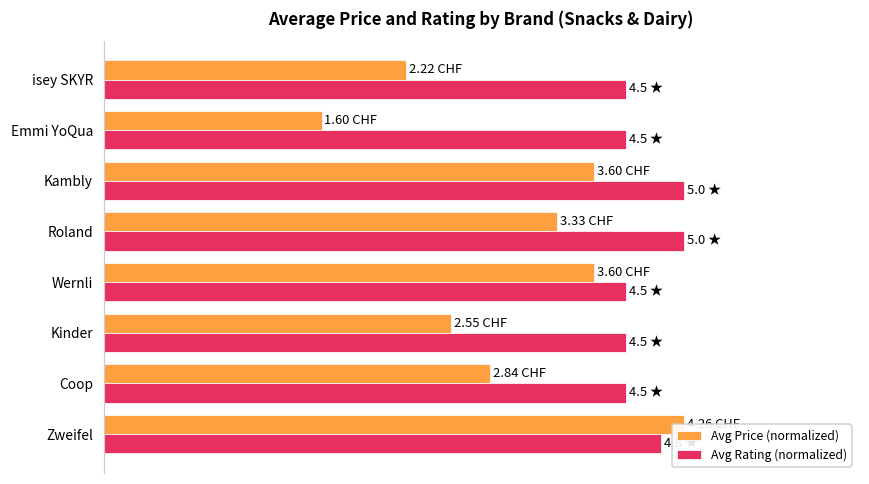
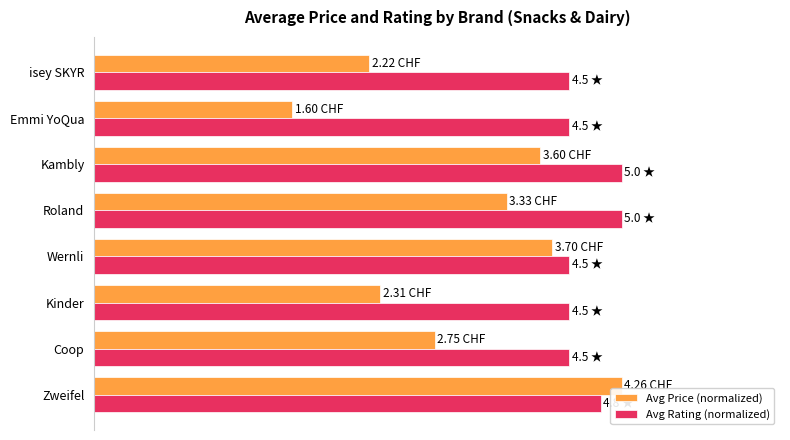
  {
    "Avg Price (normalized)": {
-     "Wernli": 3.60,
-     "Kinder": 2.55,
-     "Coop": 2.84
+     "Wernli": 3.70,
+     "Kinder": 2.31,
+     "Coop": 2.75
    }
  }
